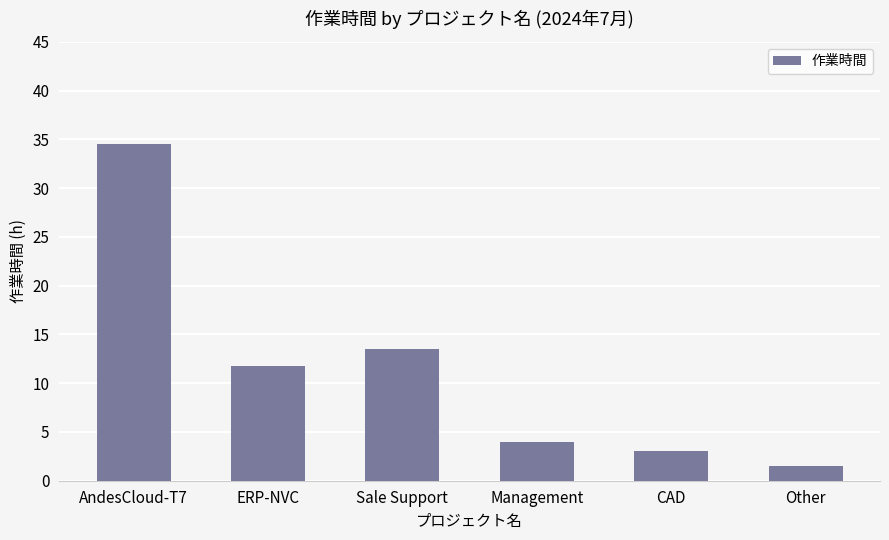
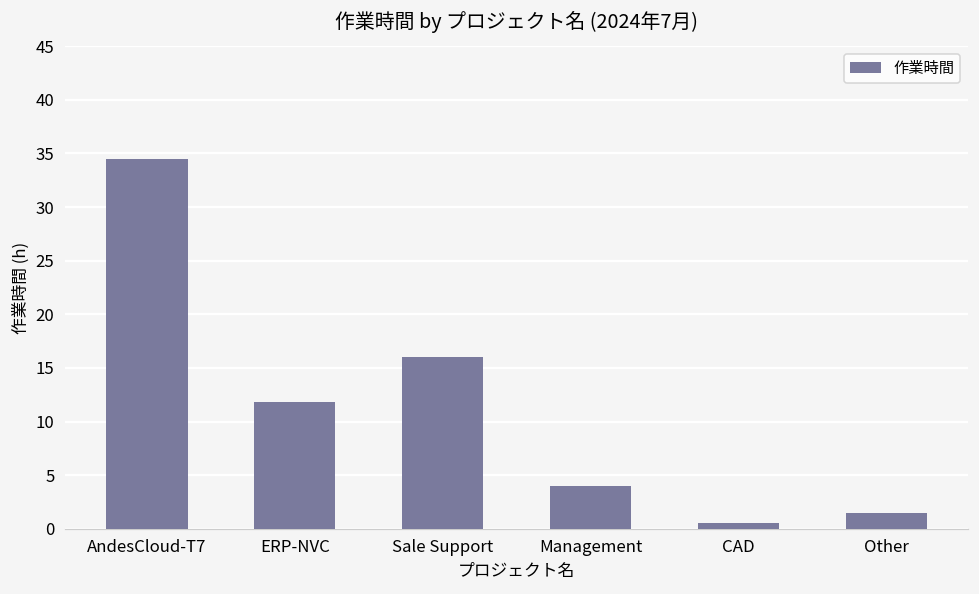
  {
    "AndesCloud-T7": 35,
    "ERP-NVC": 12,
-   "Sale Support": 14,
+   "Sale Support": 16,
    "Management": 4,
-   "CAD": 3,
+   "CAD": 1,
    "Other": 2
  }
